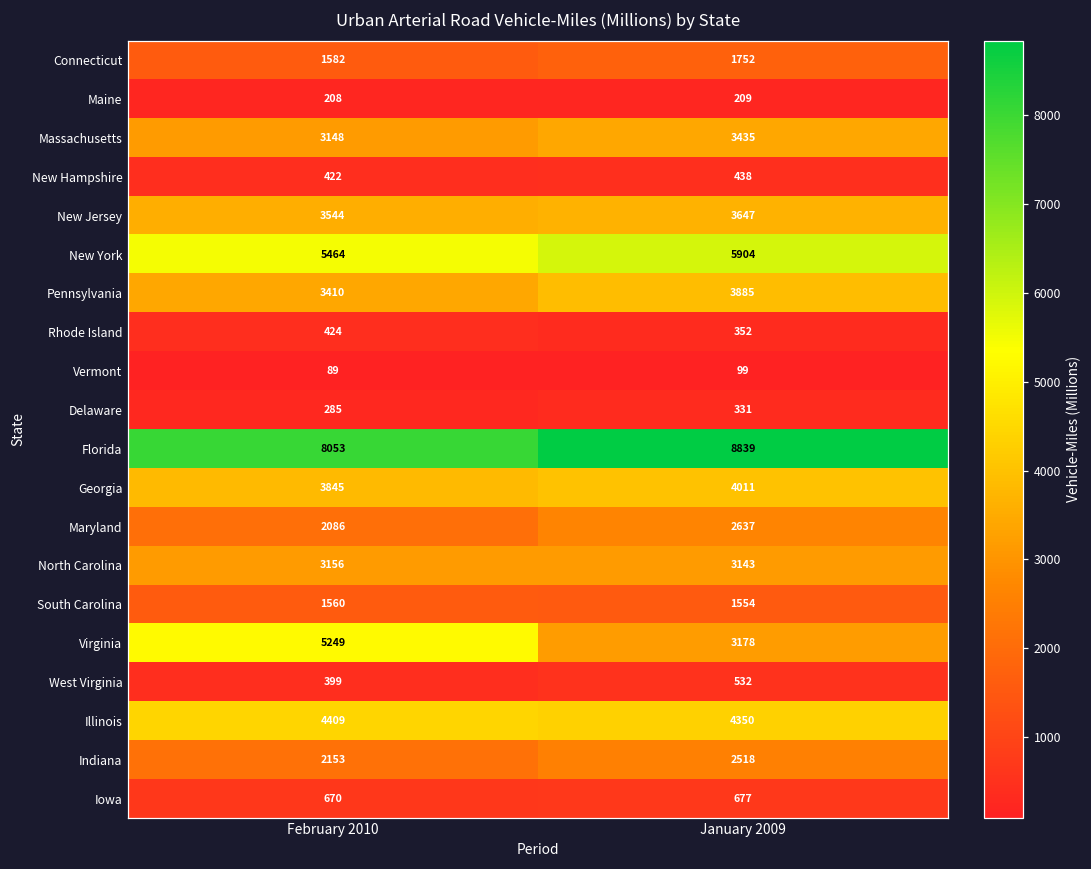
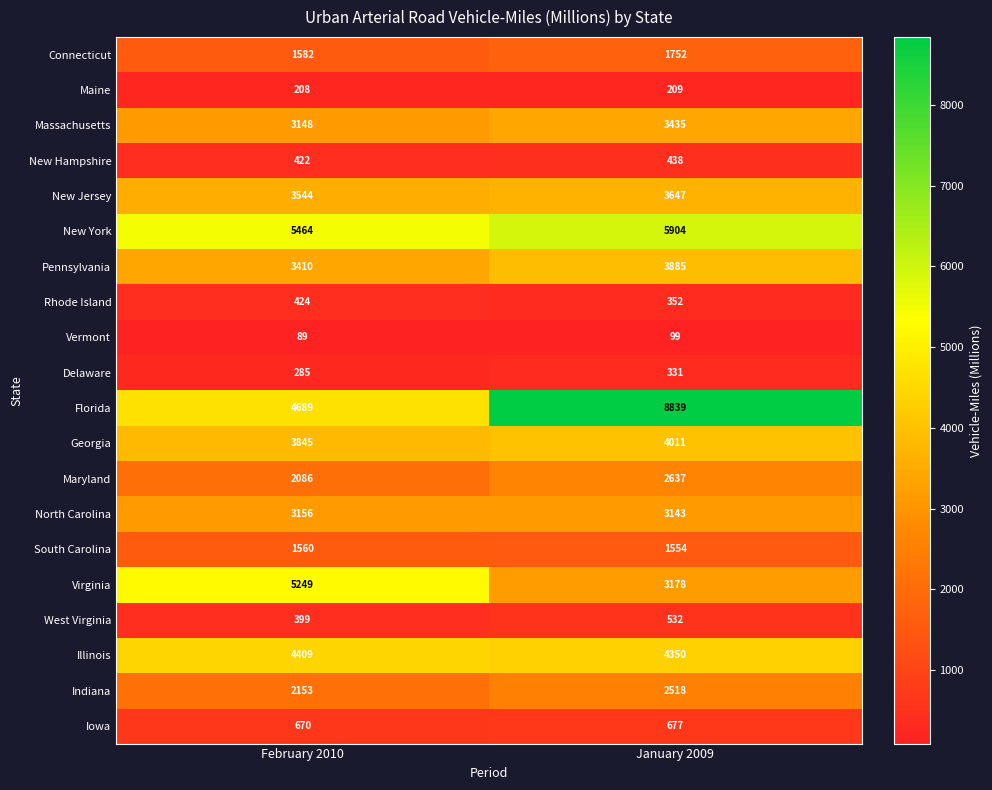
  {
    "Connecticut": {
      "February 2010": 1582,
      "January 2009": 1752
    },
    "Maine": {
      "February 2010": 208,
      "January 2009": 209
    },
    "Massachusetts": {
      "February 2010": 3148,
      "January 2009": 3435
    },
    "New Hampshire": {
      "February 2010": 422,
      "January 2009": 438
    },
    "New Jersey": {
      "February 2010": 3544,
      "January 2009": 3647
    },
    "New York": {
      "February 2010": 5464,
      "January 2009": 5904
    },
    "Pennsylvania": {
      "February 2010": 3410,
      "January 2009": 3885
    },
    "Rhode Island": {
      "February 2010": 424,
      "January 2009": 352
    },
    "Vermont": {
      "February 2010": 89,
      "January 2009": 99
    },
    "Delaware": {
      "February 2010": 285,
      "January 2009": 331
    },
    "Florida": {
-     "February 2010": 8053,
+     "February 2010": 4689,
      "January 2009": 8839
    },
    "Georgia": {
      "February 2010": 3845,
      "January 2009": 4011
    },
    "Maryland": {
      "February 2010": 2086,
      "January 2009": 2637
    },
    "North Carolina": {
      "February 2010": 3156,
      "January 2009": 3143
    },
    "South Carolina": {
      "February 2010": 1560,
      "January 2009": 1554
    },
    "Virginia": {
      "February 2010": 5249,
      "January 2009": 3178
    },
    "West Virginia": {
      "February 2010": 399,
      "January 2009": 532
    },
    "Illinois": {
      "February 2010": 4409,
      "January 2009": 4350
    },
    "Indiana": {
      "February 2010": 2153,
      "January 2009": 2518
    },
    "Iowa": {
      "February 2010": 670,
      "January 2009": 677
    }
  }
